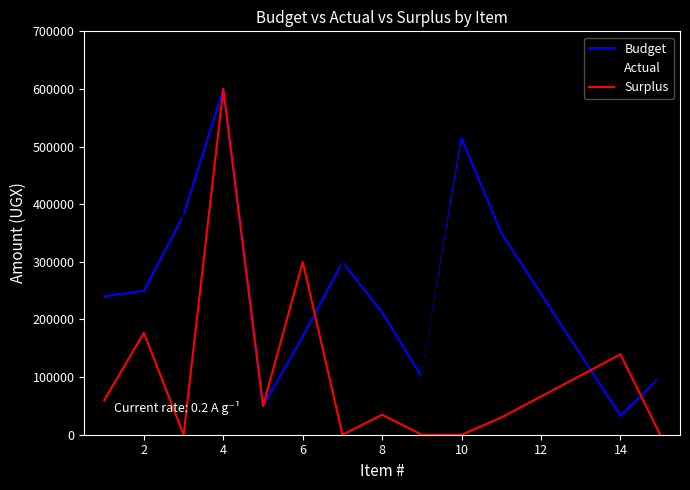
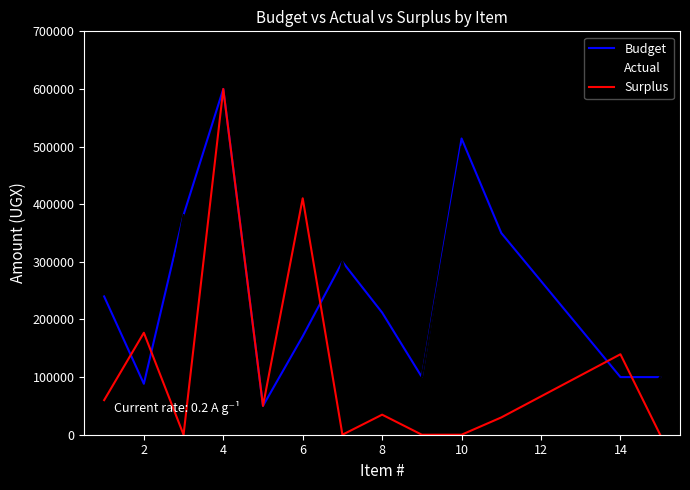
  {
    "Budget": {
-     "2": 250000,
+     "2": 90000,
      "6": 170000,
      "8": 210000,
      "10": 510000,
-     "14": 30000
+     "14": 100000
    },
    "Actual": {
      "2": 0,
      "4": 0,
      "6": 0,
      "8": 40000,
      "10": 500000,
      "14": 0
    },
    "Surplus": {
      "2": 180000,
-     "6": 300000,
+     "6": 410000,
      "8": 30000,
      "10": 0,
      "14": 140000
    }
  }
